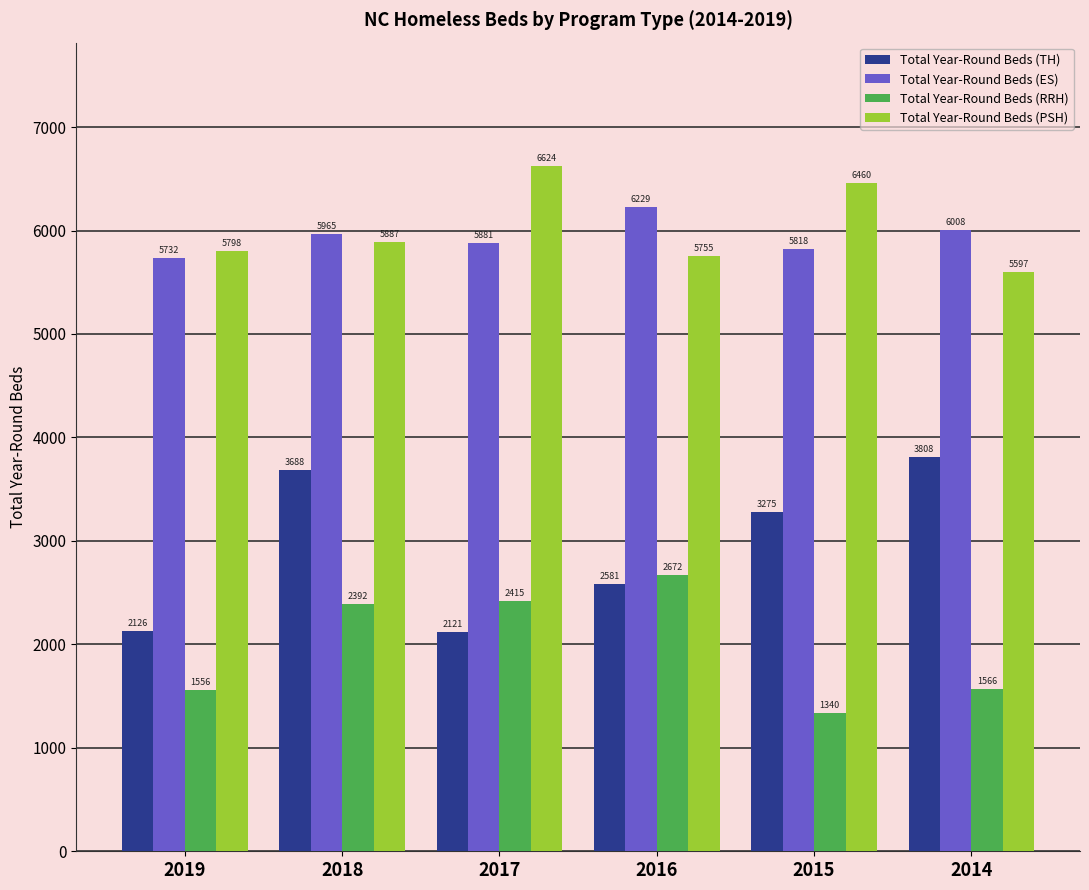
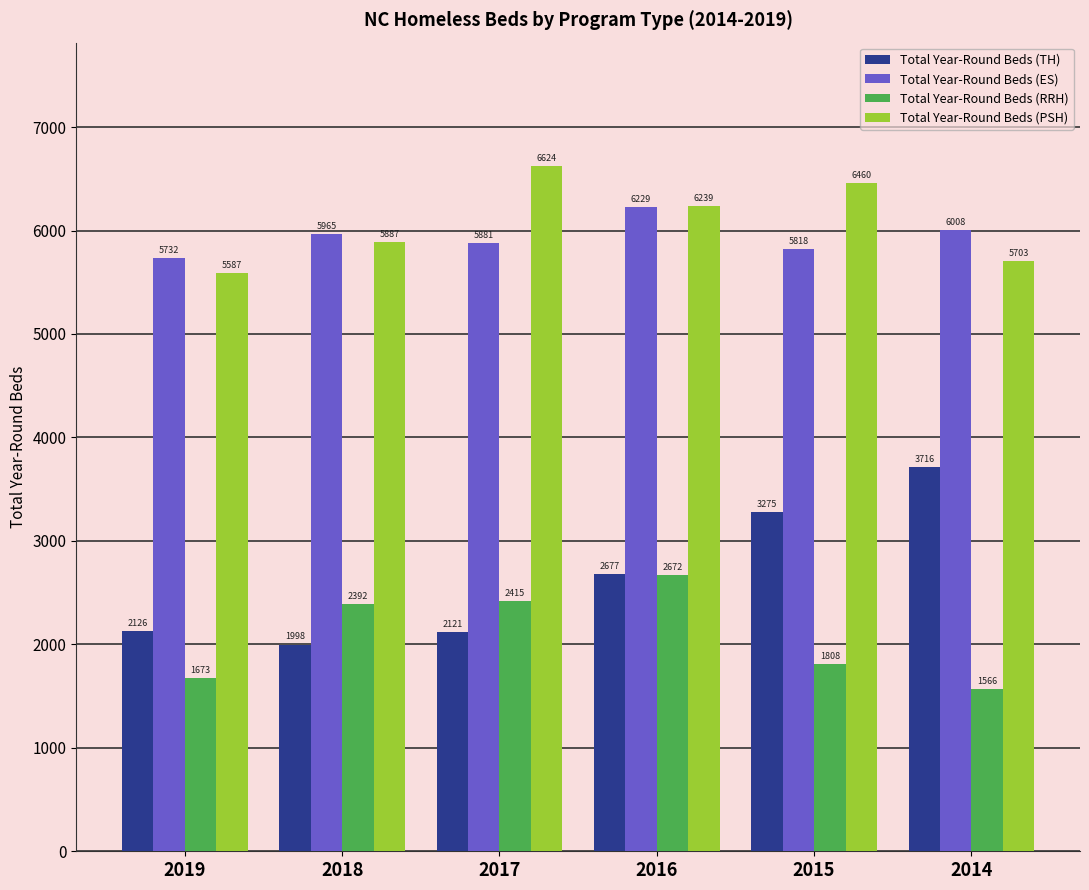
  {
    "Total Year-Round Beds (TH)": {
      "2019": 2126,
-     "2018": 3688,
+     "2018": 1998,
      "2017": 2121,
-     "2016": 2581,
+     "2016": 2677,
      "2015": 3275,
-     "2014": 3808
+     "2014": 3716
    },
    "Total Year-Round Beds (ES)": {
      "2019": 5732,
      "2018": 5965,
      "2017": 5881,
      "2016": 6229,
      "2015": 5818,
      "2014": 6008
    },
    "Total Year-Round Beds (RRH)": {
-     "2019": 1556,
+     "2019": 1673,
      "2018": 2392,
      "2017": 2415,
      "2016": 2672,
-     "2015": 1340,
+     "2015": 1808,
      "2014": 1566
    },
    "Total Year-Round Beds (PSH)": {
-     "2019": 5798,
+     "2019": 5587,
      "2018": 5887,
      "2017": 6624,
-     "2016": 5755,
+     "2016": 6239,
      "2015": 6460,
-     "2014": 5597
+     "2014": 5703
    }
  }
